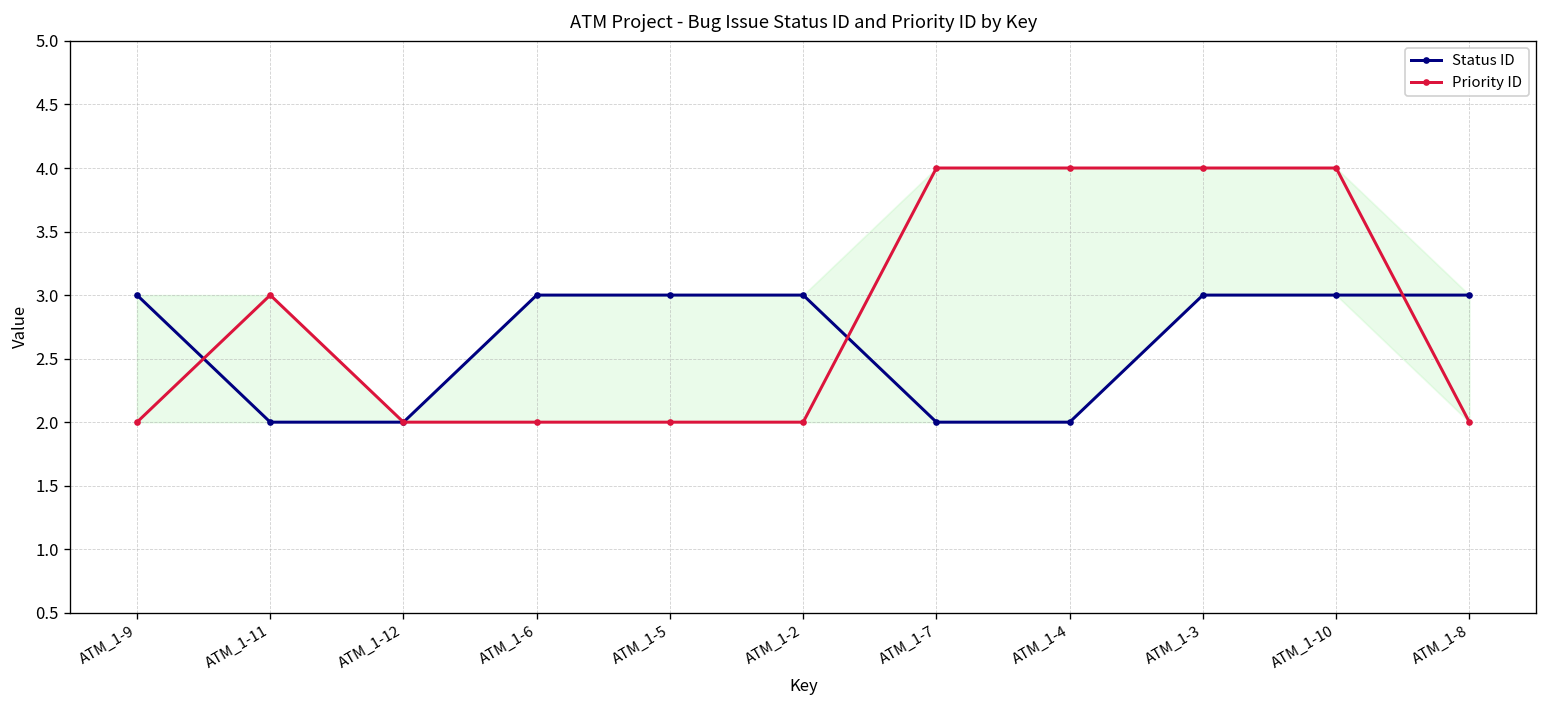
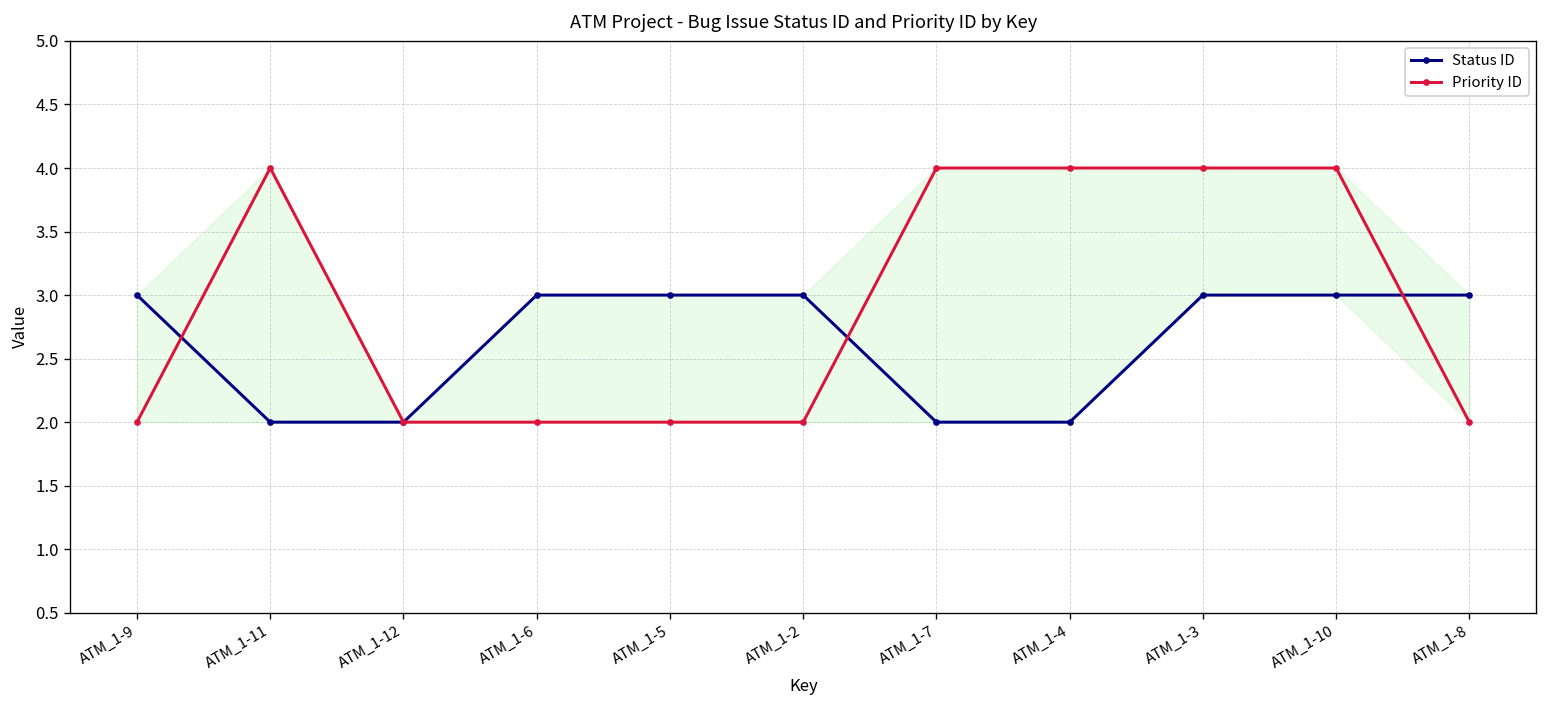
  {
    "Status ID": {
      "ATM_1-11": 2,
      "ATM_1-7": 2,
      "ATM_1-4": 2,
      "ATM_1-3": 3,
      "ATM_1-10": 3
    },
    "Priority ID": {
      "ATM_1-9": 2,
-     "ATM_1-11": 3,
+     "ATM_1-11": 4,
      "ATM_1-6": 2,
      "ATM_1-5": 2,
      "ATM_1-2": 2,
      "ATM_1-8": 2
    }
  }
